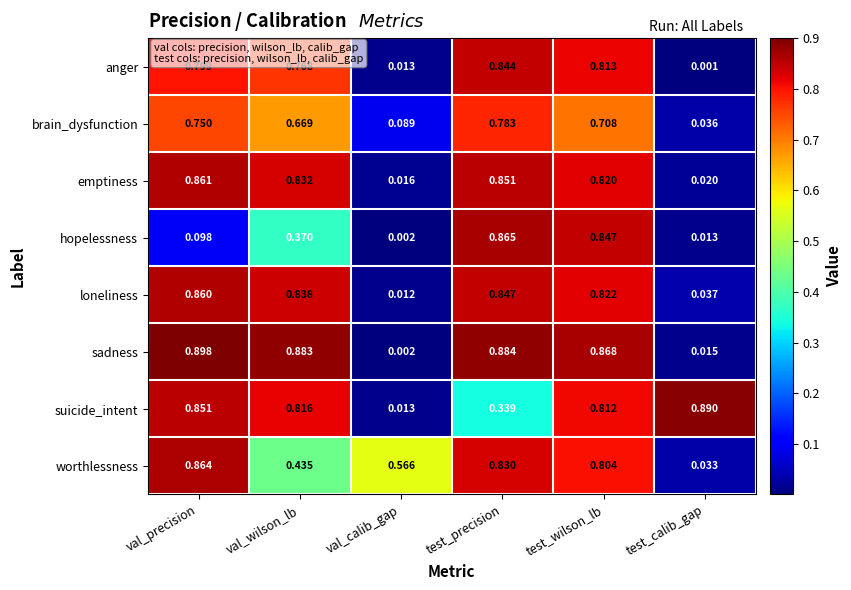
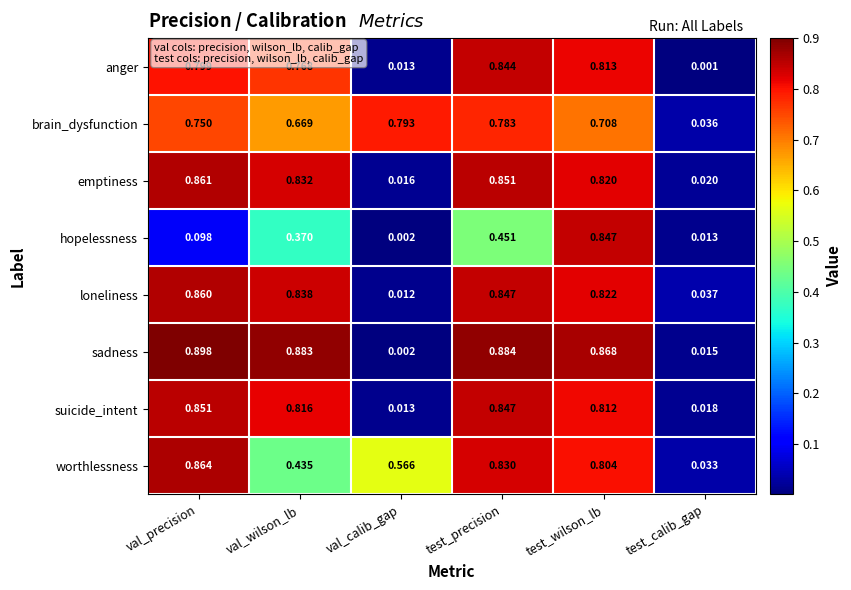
  {
    "anger": {
      "val_calib_gap": 0.013,
      "test_precision": 0.844,
      "test_wilson_lb": 0.813,
      "test_calib_gap": 0.001
    },
    "brain_dysfunction": {
      "val_precision": 0.750,
      "val_wilson_lb": 0.669,
-     "val_calib_gap": 0.089,
+     "val_calib_gap": 0.793,
      "test_precision": 0.783,
      "test_wilson_lb": 0.708,
      "test_calib_gap": 0.036
    },
    "emptiness": {
      "val_precision": 0.861,
      "val_wilson_lb": 0.832,
      "val_calib_gap": 0.016,
      "test_precision": 0.851,
      "test_wilson_lb": 0.820,
      "test_calib_gap": 0.020
    },
    "hopelessness": {
      "val_precision": 0.098,
      "val_wilson_lb": 0.370,
      "val_calib_gap": 0.002,
-     "test_precision": 0.865,
+     "test_precision": 0.451,
      "test_wilson_lb": 0.847,
      "test_calib_gap": 0.013
    },
    "loneliness": {
      "val_precision": 0.860,
      "val_wilson_lb": 0.838,
      "val_calib_gap": 0.012,
      "test_precision": 0.847,
      "test_wilson_lb": 0.822,
      "test_calib_gap": 0.037
    },
    "sadness": {
      "val_precision": 0.898,
      "val_wilson_lb": 0.883,
      "val_calib_gap": 0.002,
      "test_precision": 0.884,
      "test_wilson_lb": 0.868,
      "test_calib_gap": 0.015
    },
    "suicide_intent": {
      "val_precision": 0.851,
      "val_wilson_lb": 0.816,
      "val_calib_gap": 0.013,
-     "test_precision": 0.339,
+     "test_precision": 0.847,
      "test_wilson_lb": 0.812,
-     "test_calib_gap": 0.890
+     "test_calib_gap": 0.018
    },
    "worthlessness": {
      "val_precision": 0.864,
      "val_wilson_lb": 0.435,
      "val_calib_gap": 0.566,
      "test_precision": 0.830,
      "test_wilson_lb": 0.804,
      "test_calib_gap": 0.033
    }
  }
